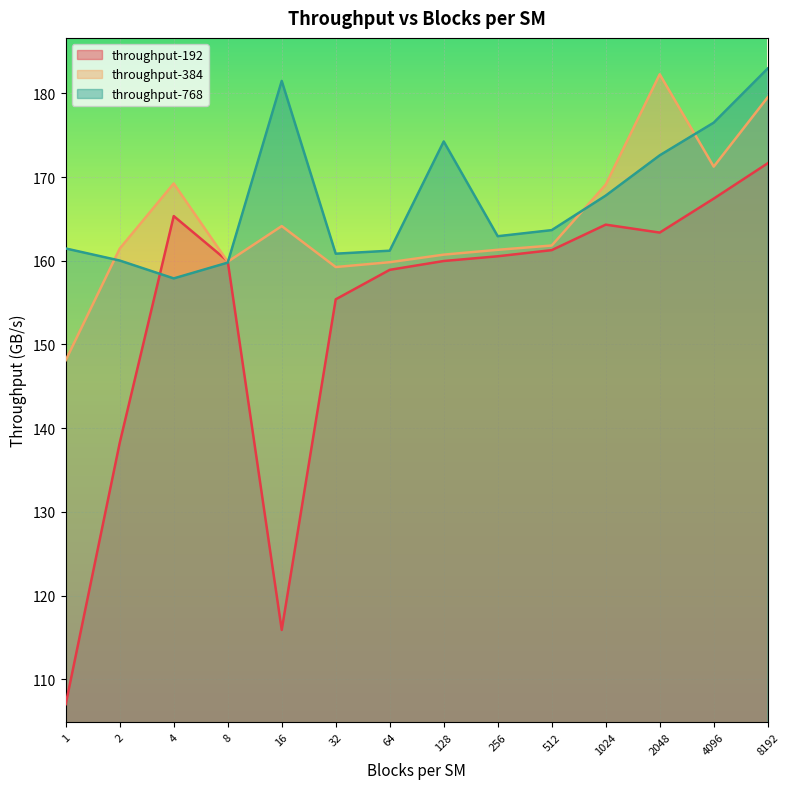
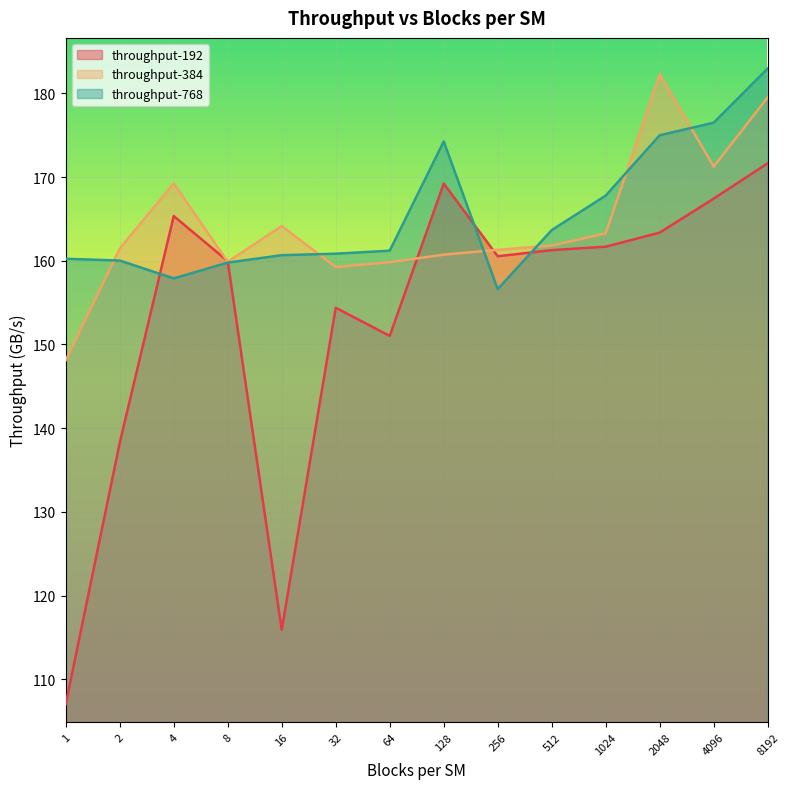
  {
    "throughput-192": {
      "1": 107,
      "2": 138,
      "4": 165,
      "16": 116,
-     "32": 155,
-     "64": 159,
-     "128": 160,
+     "32": 154,
+     "64": 151,
+     "128": 169,
      "256": 161,
      "512": 161,
-     "1024": 164,
+     "1024": 162,
      "2048": 163,
      "4096": 167,
      "8192": 172
    },
    "throughput-384": {
      "1": 148,
      "2": 161,
      "4": 169,
      "16": 164,
      "32": 159,
      "64": 160,
      "128": 161,
      "256": 161,
      "512": 162,
-     "1024": 169,
+     "1024": 163,
      "2048": 182,
      "4096": 171,
      "8192": 180
    },
    "throughput-768": {
-     "1": 161,
+     "1": 160,
      "2": 160,
      "4": 158,
-     "16": 181,
+     "16": 161,
      "32": 161,
      "64": 161,
      "128": 174,
-     "256": 163,
+     "256": 157,
      "512": 164,
      "1024": 168,
-     "2048": 173,
+     "2048": 175,
      "4096": 177,
      "8192": 183
    }
  }
